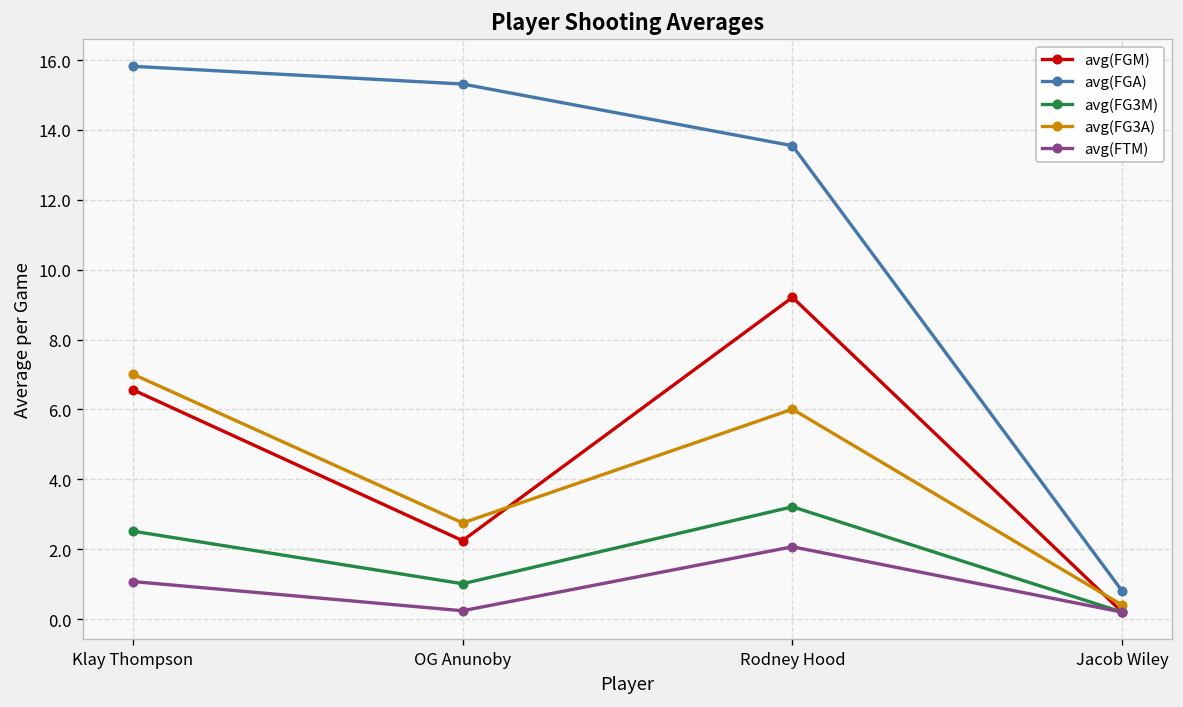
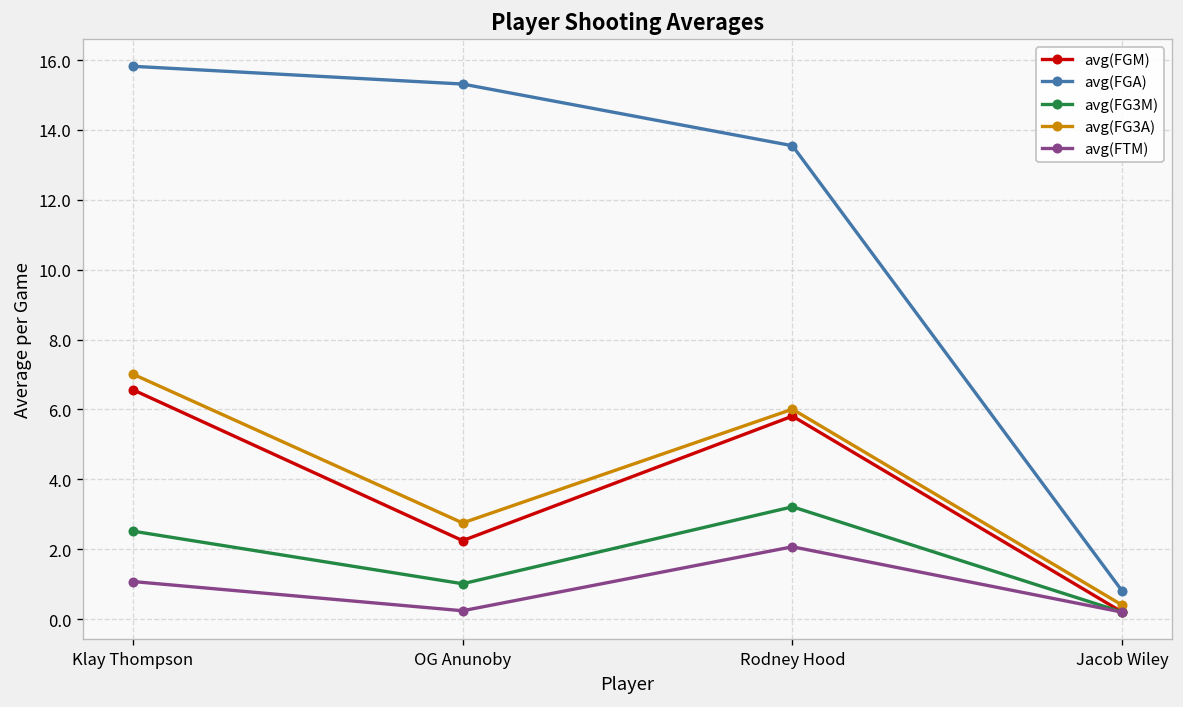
  {
    "avg(FGM)": {
      "Klay Thompson": 6.6,
      "OG Anunoby": 2.2,
-     "Rodney Hood": 9.2
+     "Rodney Hood": 5.8
    },
    "avg(FGA)": {
      "Klay Thompson": 15.8,
      "OG Anunoby": 15.3,
      "Rodney Hood": 13.5,
      "Jacob Wiley": 0.8
    },
    "avg(FG3M)": {
      "Klay Thompson": 2.5,
      "OG Anunoby": 1.0,
      "Rodney Hood": 3.2
    },
    "avg(FG3A)": {
      "Klay Thompson": 7.0,
      "OG Anunoby": 2.8,
      "Rodney Hood": 6.0,
      "Jacob Wiley": 0.4
    },
    "avg(FTM)": {
      "Klay Thompson": 1.1,
      "OG Anunoby": 0.2,
      "Rodney Hood": 2.1
    }
  }
